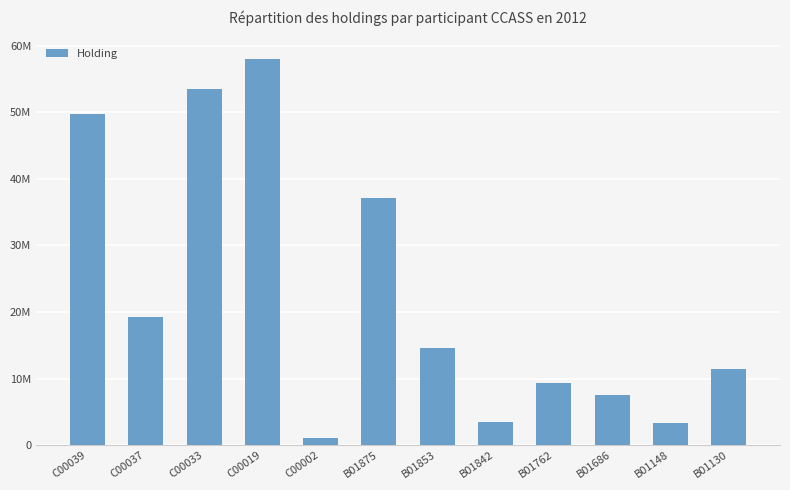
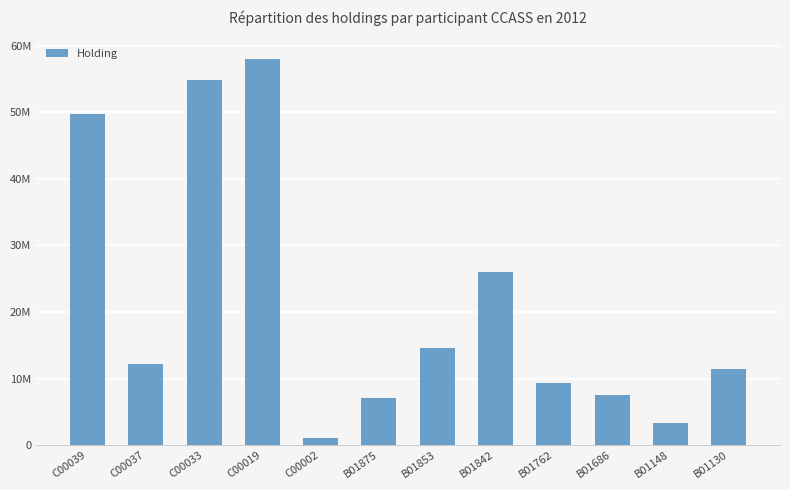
  {
    "C00039": 50000000,
-   "C00037": 19000000,
-   "C00033": 54000000,
+   "C00037": 12000000,
+   "C00033": 55000000,
    "C00019": 58000000,
    "C00002": 1000000,
-   "B01875": 37000000,
+   "B01875": 7000000,
    "B01853": 15000000,
-   "B01842": 3000000,
+   "B01842": 26000000,
    "B01762": 9000000,
    "B01686": 8000000,
    "B01148": 3000000,
    "B01130": 11000000
  }
